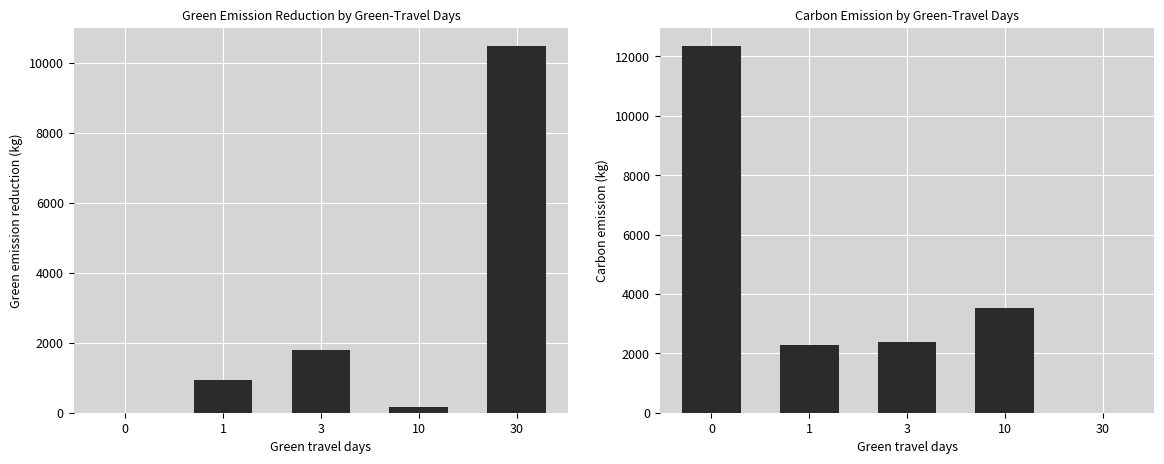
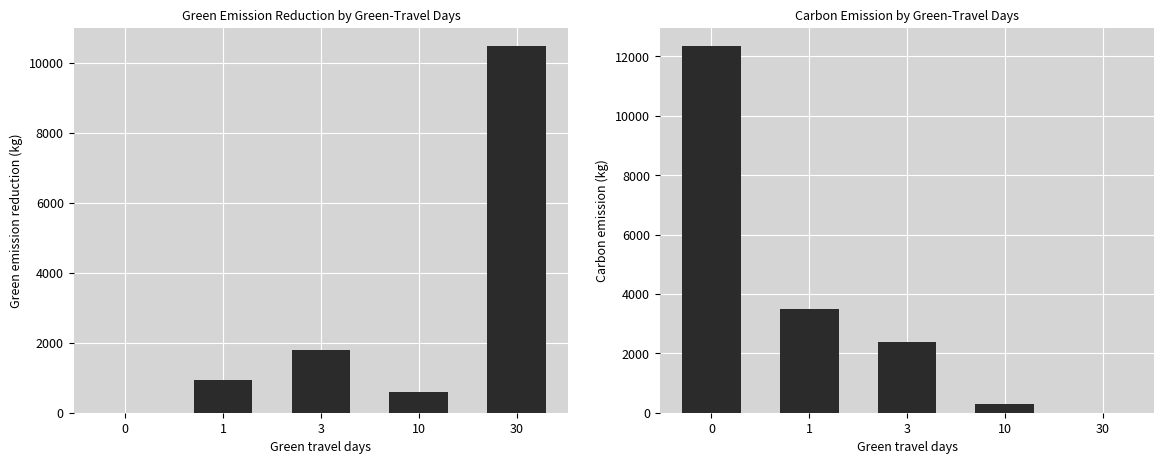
  {
    "Green Emission Reduction by Green-Travel Days": {
      "0": 0,
      "1": 900,
      "3": 1800,
-     "10": 200,
+     "10": 600,
      "30": 10500
    },
    "Carbon Emission by Green-Travel Days": {
      "0": 12300,
-     "1": 2300,
+     "1": 3500,
      "3": 2400,
-     "10": 3500,
+     "10": 300,
      "30": 0
    }
  }
